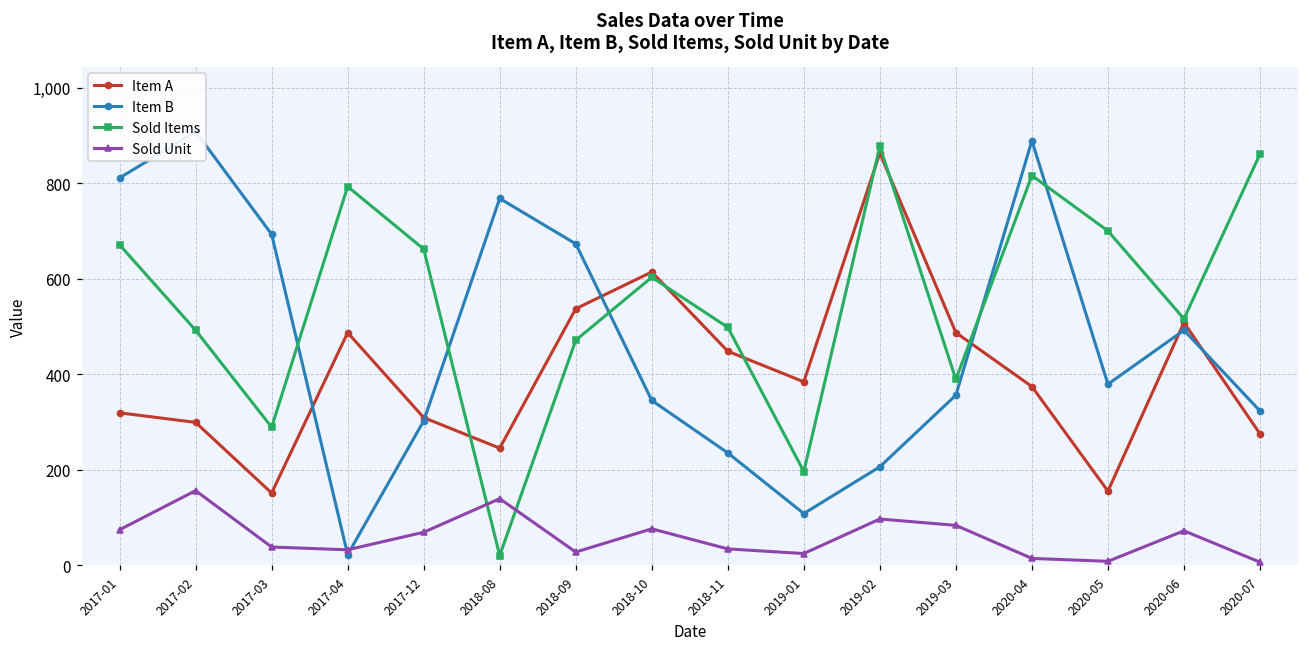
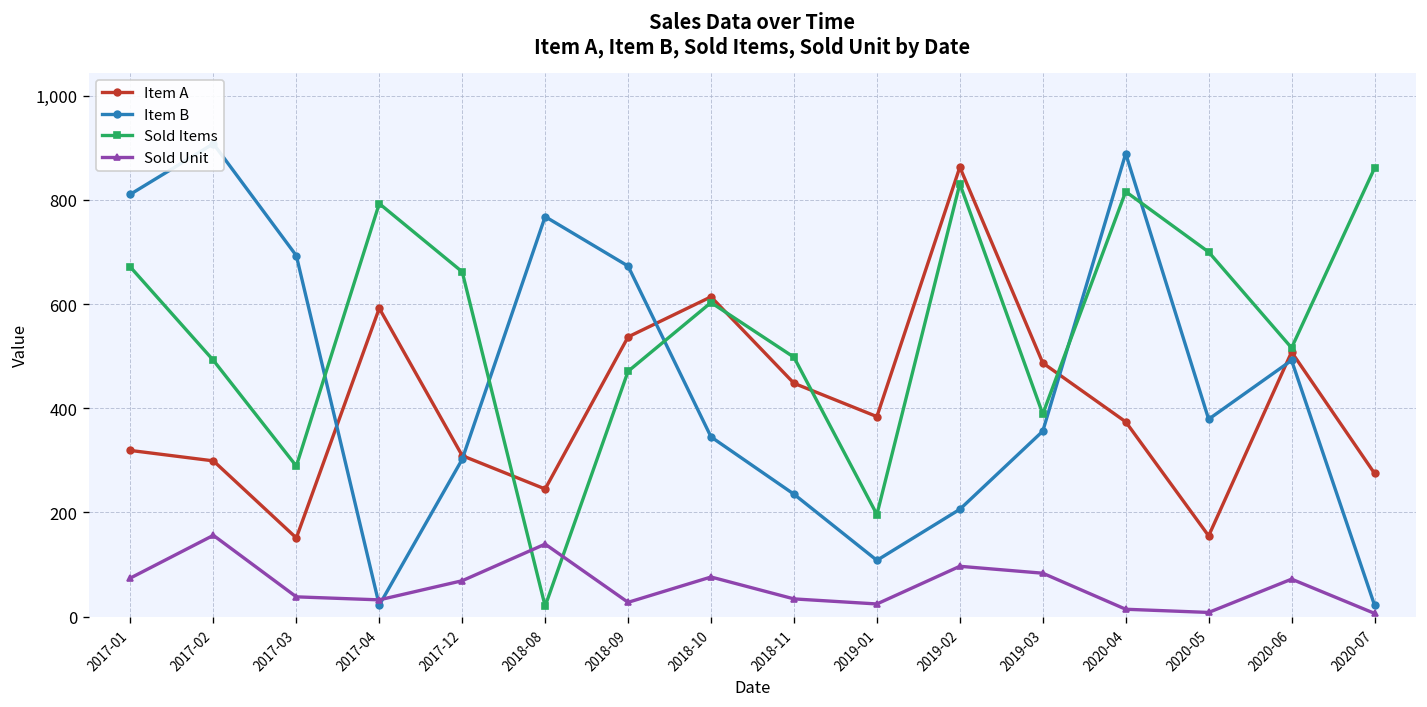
  {
    "Item A": {
      "2017-01": 320,
      "2017-02": 300,
      "2017-03": 150,
-     "2017-04": 490,
+     "2017-04": 590,
      "2017-12": 310,
      "2018-08": 250,
      "2018-09": 540,
      "2018-10": 610,
      "2018-11": 450,
      "2019-01": 380,
      "2019-02": 860,
      "2019-03": 490,
      "2020-04": 370,
      "2020-05": 160,
      "2020-06": 510,
      "2020-07": 280
    },
    "Item B": {
      "2017-01": 810,
      "2017-03": 690,
      "2017-04": 20,
      "2017-12": 300,
      "2018-08": 770,
      "2018-09": 670,
      "2018-10": 350,
      "2018-11": 240,
      "2019-01": 110,
      "2019-02": 210,
      "2019-03": 360,
      "2020-04": 890,
      "2020-05": 380,
      "2020-06": 490,
-     "2020-07": 320
+     "2020-07": 20
    },
    "Sold Items": {
      "2017-01": 670,
      "2017-02": 490,
      "2017-03": 290,
      "2017-04": 790,
      "2017-12": 660,
      "2018-08": 20,
      "2018-09": 470,
      "2018-10": 600,
      "2018-11": 500,
      "2019-01": 200,
-     "2019-02": 880,
+     "2019-02": 830,
      "2019-03": 390,
      "2020-04": 820,
      "2020-05": 700,
      "2020-06": 520,
      "2020-07": 860
    },
    "Sold Unit": {
      "2017-01": 70,
      "2017-02": 160,
      "2017-03": 40,
      "2017-04": 30,
      "2017-12": 70,
      "2018-08": 140,
      "2018-09": 30,
      "2018-10": 80,
      "2018-11": 30,
      "2019-01": 20,
      "2019-02": 100,
      "2019-03": 80,
      "2020-04": 10,
      "2020-05": 10,
      "2020-06": 70,
      "2020-07": 10
    }
  }
